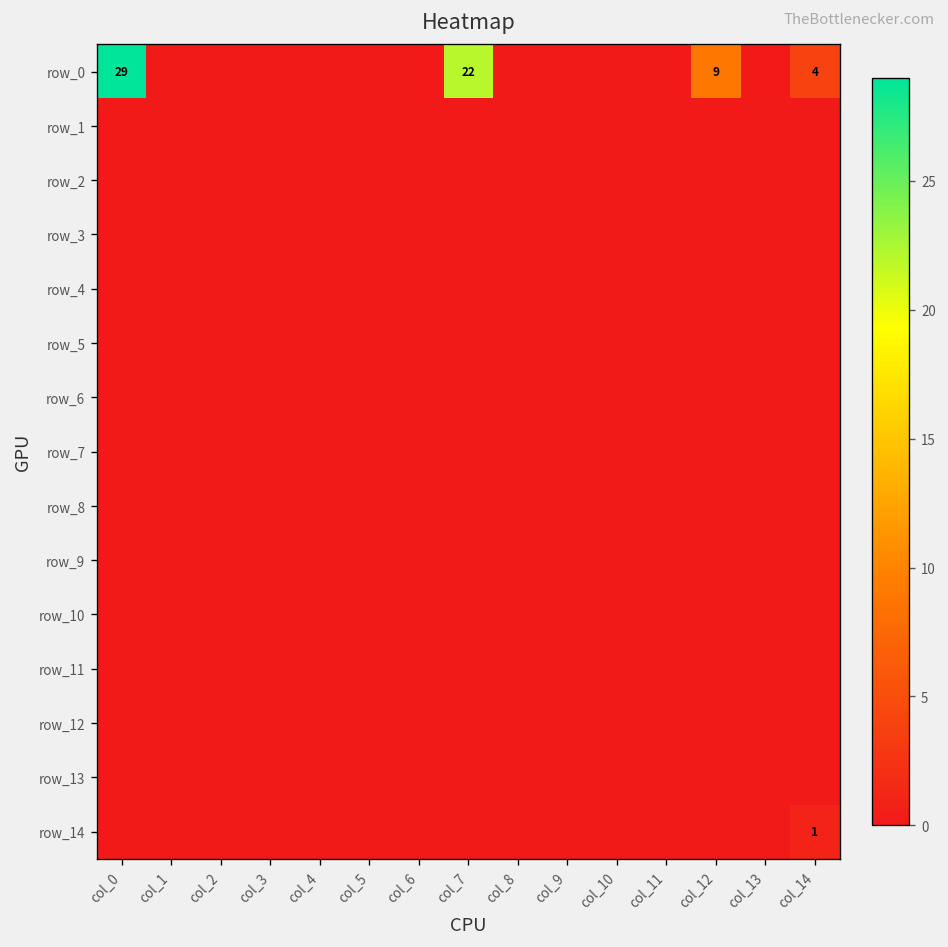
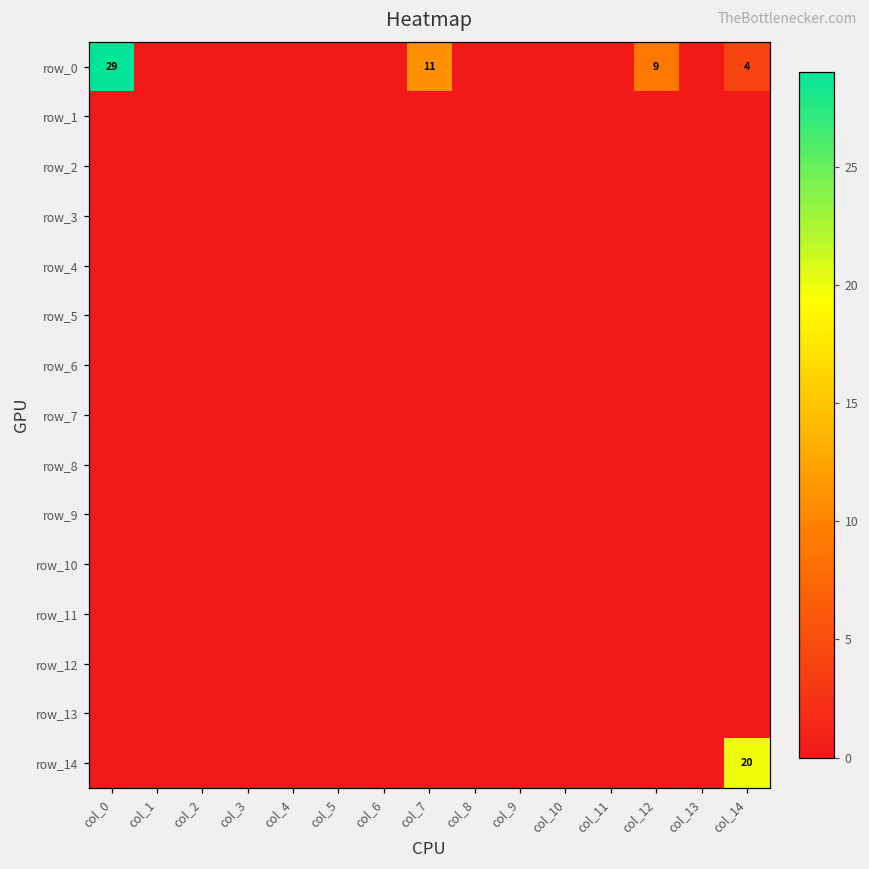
  {
    "row_0": {
      "col_0": 29,
-     "col_7": 22,
+     "col_7": 11,
      "col_12": 9,
      "col_14": 4
    },
    "row_14": {
-     "col_14": 1
+     "col_14": 20
    }
  }
